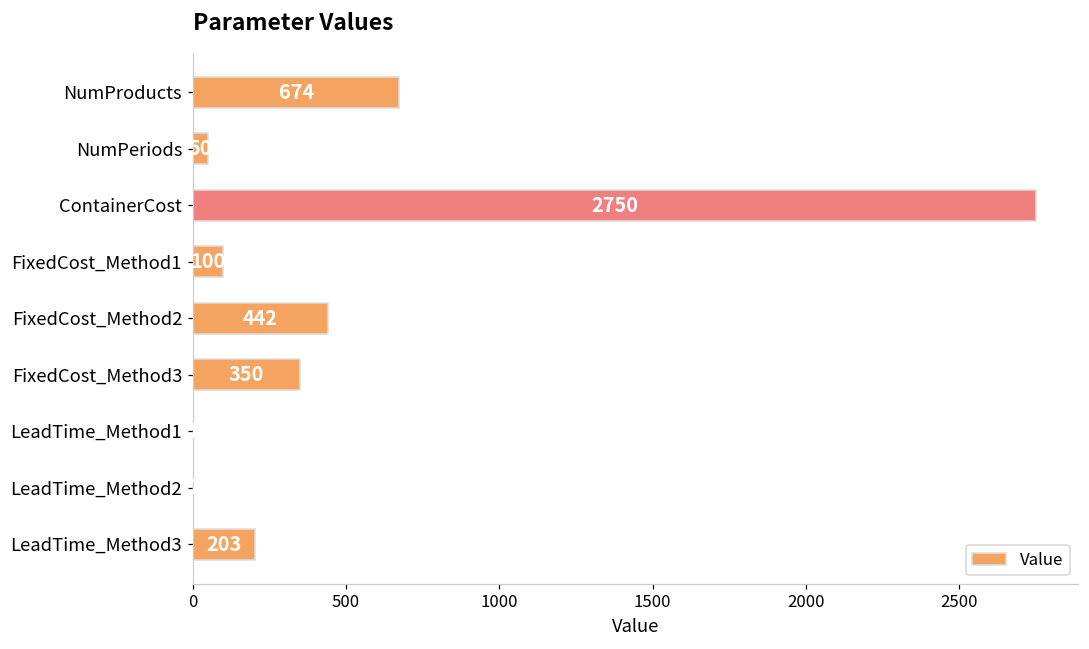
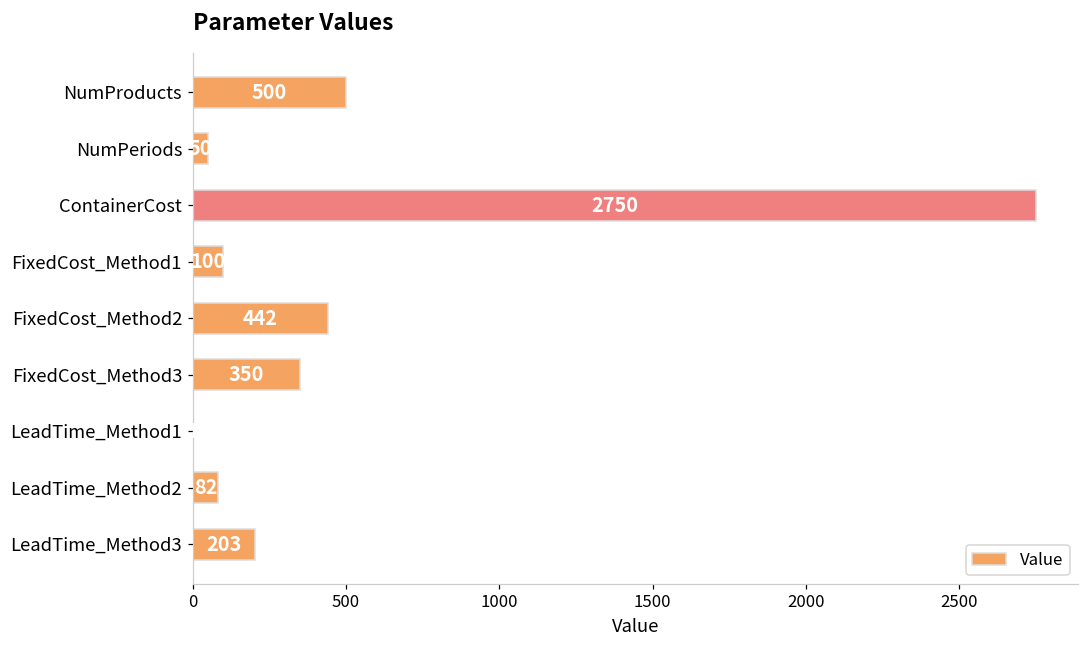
  {
-   "NumProducts": 674,
+   "NumProducts": 500,
    "NumPeriods": 50,
    "ContainerCost": 2750,
    "FixedCost_Method1": 100,
    "FixedCost_Method2": 442,
    "FixedCost_Method3": 350,
-   "LeadTime_Method2": 0,
+   "LeadTime_Method2": 80,
    "LeadTime_Method3": 203
  }
